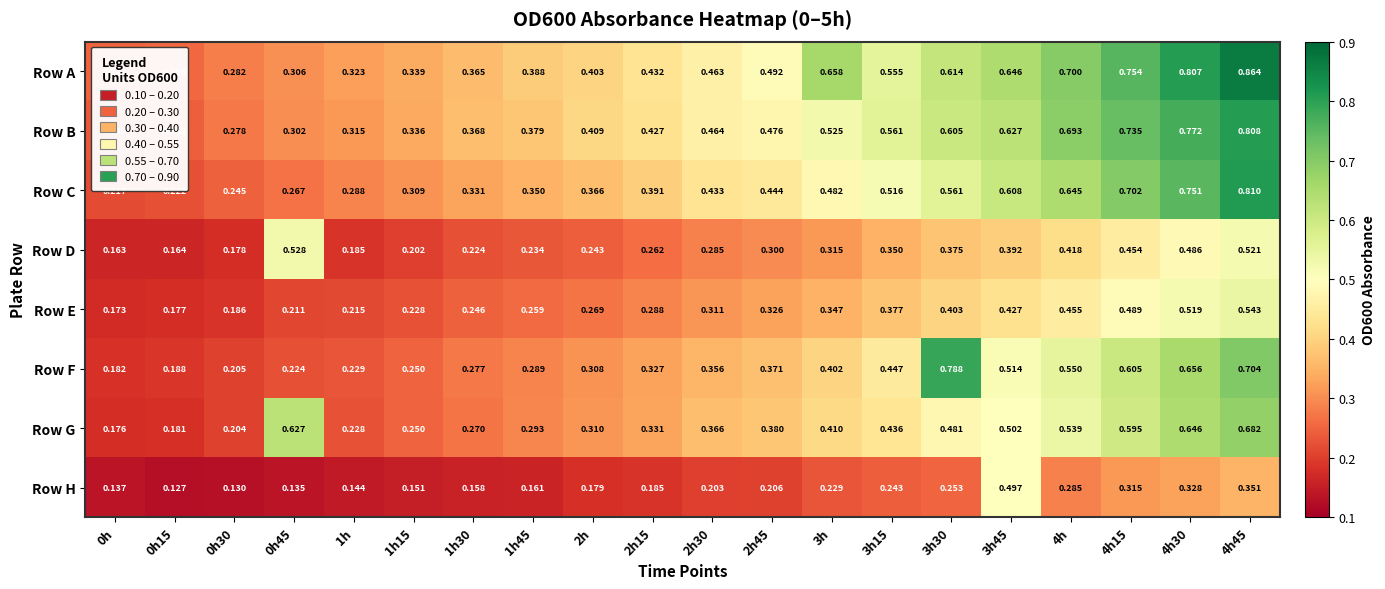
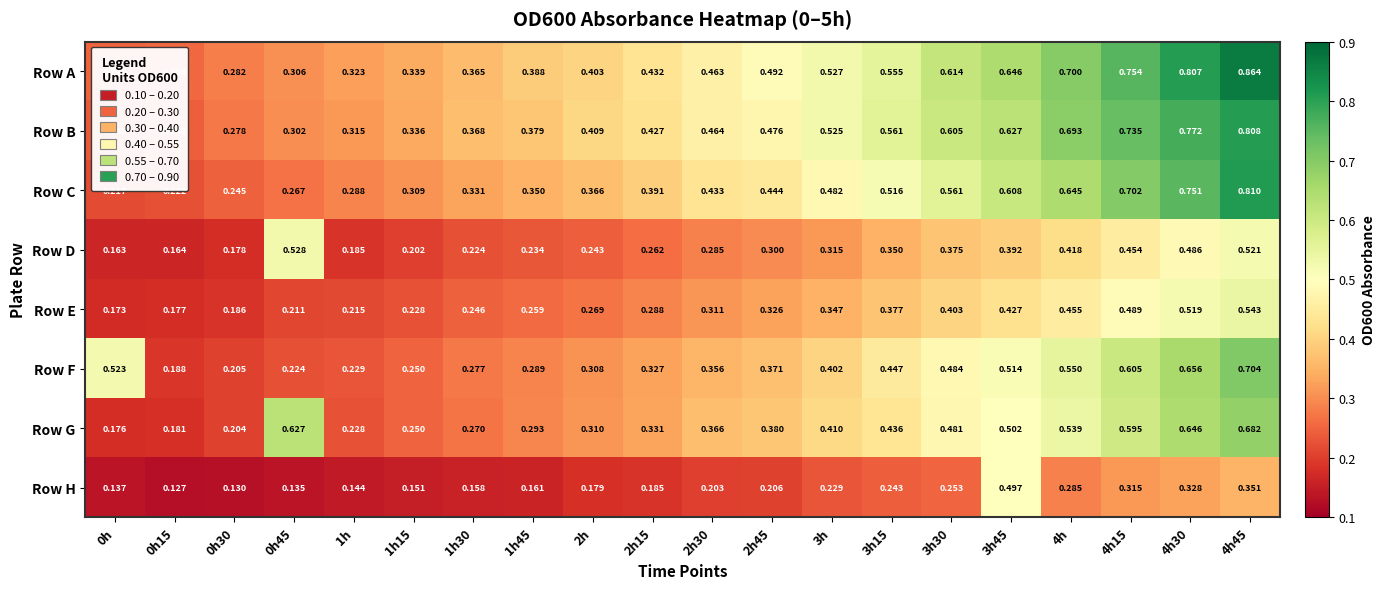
  {
    "Row A": {
      "0h30": 0.282,
      "0h45": 0.306,
      "1h": 0.323,
      "1h15": 0.339,
      "1h30": 0.365,
      "1h45": 0.388,
      "2h": 0.403,
      "2h15": 0.432,
      "2h30": 0.463,
      "2h45": 0.492,
-     "3h": 0.658,
+     "3h": 0.527,
      "3h15": 0.555,
      "3h30": 0.614,
      "3h45": 0.646,
      "4h": 0.700,
      "4h15": 0.754,
      "4h30": 0.807,
      "4h45": 0.864
    },
    "Row B": {
      "0h30": 0.278,
      "0h45": 0.302,
      "1h": 0.315,
      "1h15": 0.336,
      "1h30": 0.368,
      "1h45": 0.379,
      "2h": 0.409,
      "2h15": 0.427,
      "2h30": 0.464,
      "2h45": 0.476,
      "3h": 0.525,
      "3h15": 0.561,
      "3h30": 0.605,
      "3h45": 0.627,
      "4h": 0.693,
      "4h15": 0.735,
      "4h30": 0.772,
      "4h45": 0.808
    },
    "Row C": {
      "0h30": 0.245,
      "0h45": 0.267,
      "1h": 0.288,
      "1h15": 0.309,
      "1h30": 0.331,
      "1h45": 0.350,
      "2h": 0.366,
      "2h15": 0.391,
      "2h30": 0.433,
      "2h45": 0.444,
      "3h": 0.482,
      "3h15": 0.516,
      "3h30": 0.561,
      "3h45": 0.608,
      "4h": 0.645,
      "4h15": 0.702,
      "4h30": 0.751,
      "4h45": 0.810
    },
    "Row D": {
      "0h": 0.163,
      "0h15": 0.164,
      "0h30": 0.178,
      "0h45": 0.528,
      "1h": 0.185,
      "1h15": 0.202,
      "1h30": 0.224,
      "1h45": 0.234,
      "2h": 0.243,
      "2h15": 0.262,
      "2h30": 0.285,
      "2h45": 0.300,
      "3h": 0.315,
      "3h15": 0.350,
      "3h30": 0.375,
      "3h45": 0.392,
      "4h": 0.418,
      "4h15": 0.454,
      "4h30": 0.486,
      "4h45": 0.521
    },
    "Row E": {
      "0h": 0.173,
      "0h15": 0.177,
      "0h30": 0.186,
      "0h45": 0.211,
      "1h": 0.215,
      "1h15": 0.228,
      "1h30": 0.246,
      "1h45": 0.259,
      "2h": 0.269,
      "2h15": 0.288,
      "2h30": 0.311,
      "2h45": 0.326,
      "3h": 0.347,
      "3h15": 0.377,
      "3h30": 0.403,
      "3h45": 0.427,
      "4h": 0.455,
      "4h15": 0.489,
      "4h30": 0.519,
      "4h45": 0.543
    },
    "Row F": {
-     "0h": 0.182,
+     "0h": 0.523,
      "0h15": 0.188,
      "0h30": 0.205,
      "0h45": 0.224,
      "1h": 0.229,
      "1h15": 0.250,
      "1h30": 0.277,
      "1h45": 0.289,
      "2h": 0.308,
      "2h15": 0.327,
      "2h30": 0.356,
      "2h45": 0.371,
      "3h": 0.402,
      "3h15": 0.447,
-     "3h30": 0.788,
+     "3h30": 0.484,
      "3h45": 0.514,
      "4h": 0.550,
      "4h15": 0.605,
      "4h30": 0.656,
      "4h45": 0.704
    },
    "Row G": {
      "0h": 0.176,
      "0h15": 0.181,
      "0h30": 0.204,
      "0h45": 0.627,
      "1h": 0.228,
      "1h15": 0.250,
      "1h30": 0.270,
      "1h45": 0.293,
      "2h": 0.310,
      "2h15": 0.331,
      "2h30": 0.366,
      "2h45": 0.380,
      "3h": 0.410,
      "3h15": 0.436,
      "3h30": 0.481,
      "3h45": 0.502,
      "4h": 0.539,
      "4h15": 0.595,
      "4h30": 0.646,
      "4h45": 0.682
    },
    "Row H": {
      "0h": 0.137,
      "0h15": 0.127,
      "0h30": 0.130,
      "0h45": 0.135,
      "1h": 0.144,
      "1h15": 0.151,
      "1h30": 0.158,
      "1h45": 0.161,
      "2h": 0.179,
      "2h15": 0.185,
      "2h30": 0.203,
      "2h45": 0.206,
      "3h": 0.229,
      "3h15": 0.243,
      "3h30": 0.253,
      "3h45": 0.497,
      "4h": 0.285,
      "4h15": 0.315,
      "4h30": 0.328,
      "4h45": 0.351
    }
  }
